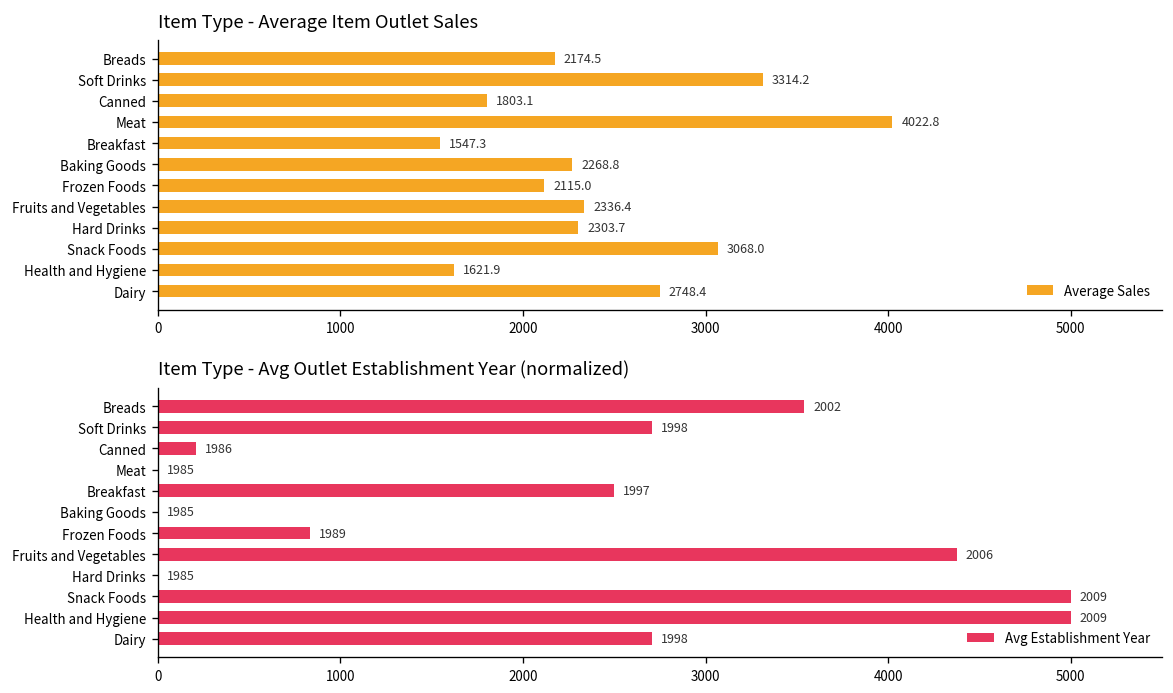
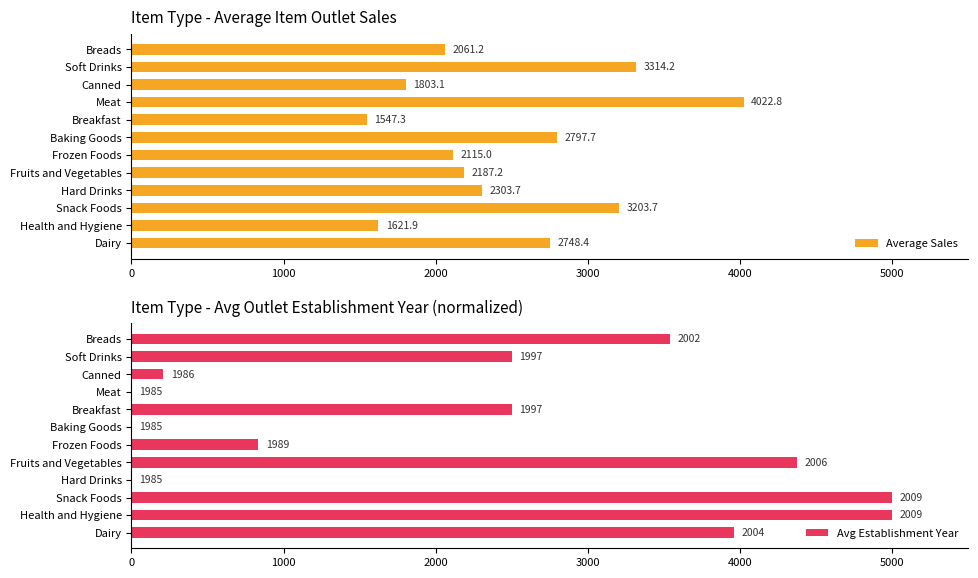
  {
    "Item Type - Average Item Outlet Sales": {
-     "Breads": 2174.5,
+     "Breads": 2061.2,
      "Soft Drinks": 3314.2,
      "Canned": 1803.1,
      "Meat": 4022.8,
      "Breakfast": 1547.3,
-     "Baking Goods": 2268.8,
+     "Baking Goods": 2797.7,
      "Frozen Foods": 2115.0,
-     "Fruits and Vegetables": 2336.4,
+     "Fruits and Vegetables": 2187.2,
      "Hard Drinks": 2303.7,
-     "Snack Foods": 3068.0,
+     "Snack Foods": 3203.7,
      "Health and Hygiene": 1621.9,
      "Dairy": 2748.4
    },
    "Item Type - Avg Outlet Establishment Year (normalized)": {
-     "Soft Drinks": 1998,
-     "Dairy": 1998
+     "Soft Drinks": 1997,
+     "Dairy": 2004
    }
  }
